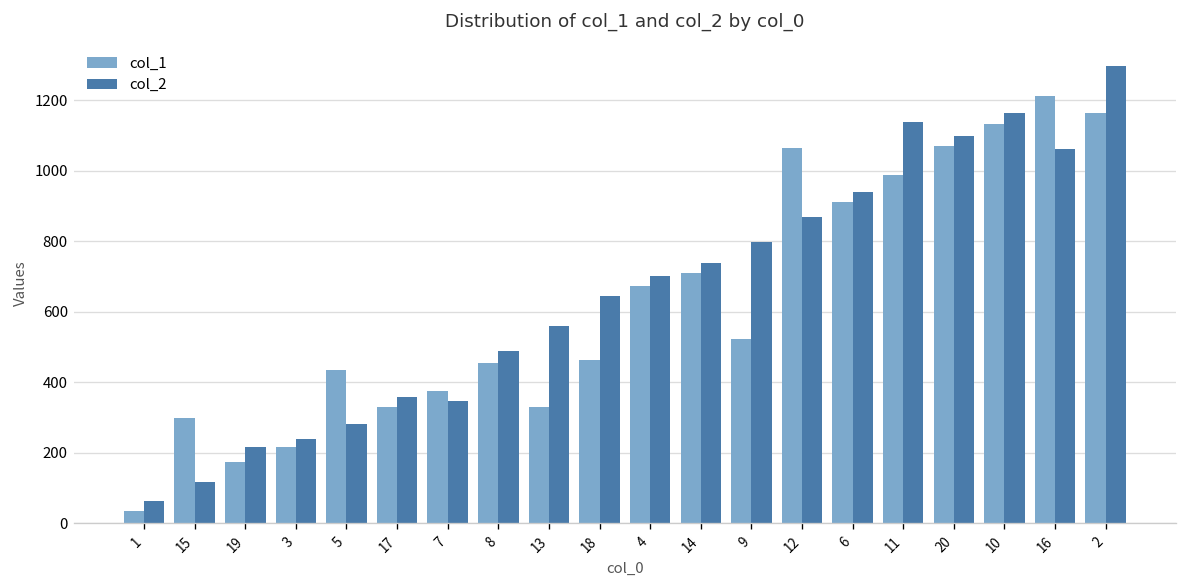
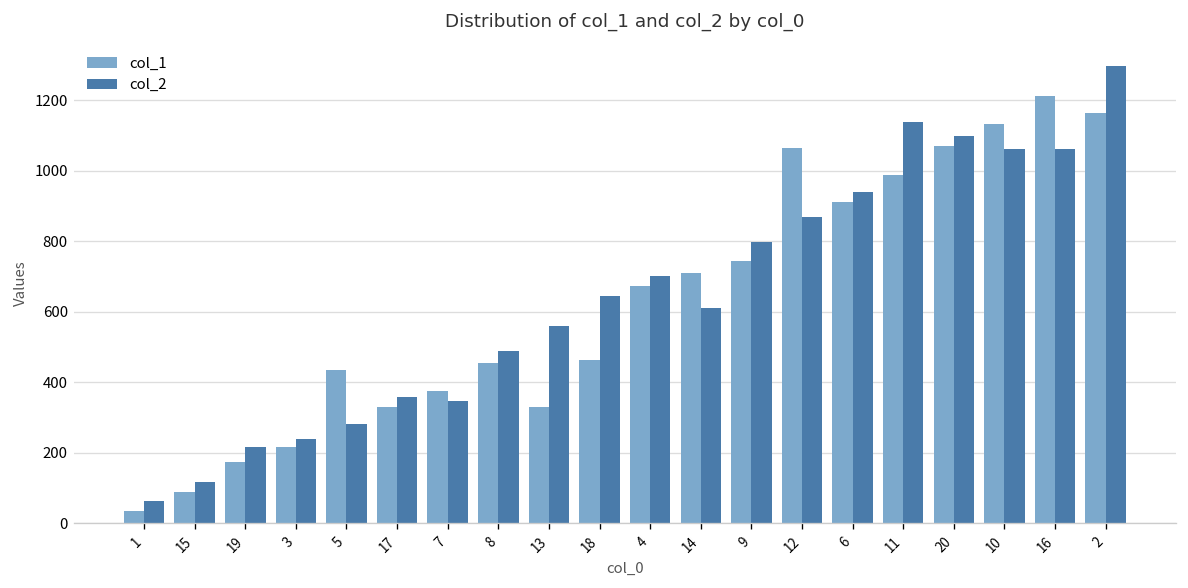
  {
    "col_1": {
      "1": 30,
-     "15": 300,
+     "15": 90,
      "19": 170,
      "3": 220,
      "5": 430,
      "17": 330,
      "7": 370,
      "8": 450,
      "13": 330,
      "18": 460,
      "4": 670,
      "14": 710,
-     "9": 520,
+     "9": 750,
      "12": 1070,
      "6": 910,
      "11": 990,
      "20": 1070,
      "10": 1130,
      "16": 1210,
      "2": 1170
    },
    "col_2": {
      "1": 60,
      "15": 120,
      "19": 220,
      "3": 240,
      "5": 280,
      "17": 360,
      "7": 350,
      "8": 490,
      "13": 560,
      "18": 650,
      "4": 700,
-     "14": 740,
+     "14": 610,
      "9": 800,
      "12": 870,
      "6": 940,
      "11": 1140,
      "20": 1100,
-     "10": 1160,
+     "10": 1060,
      "16": 1060,
      "2": 1300
    }
  }
